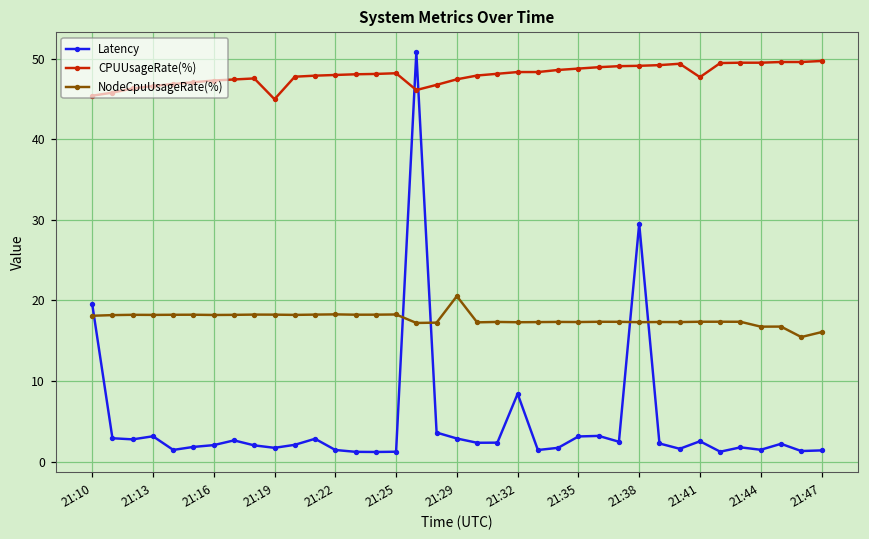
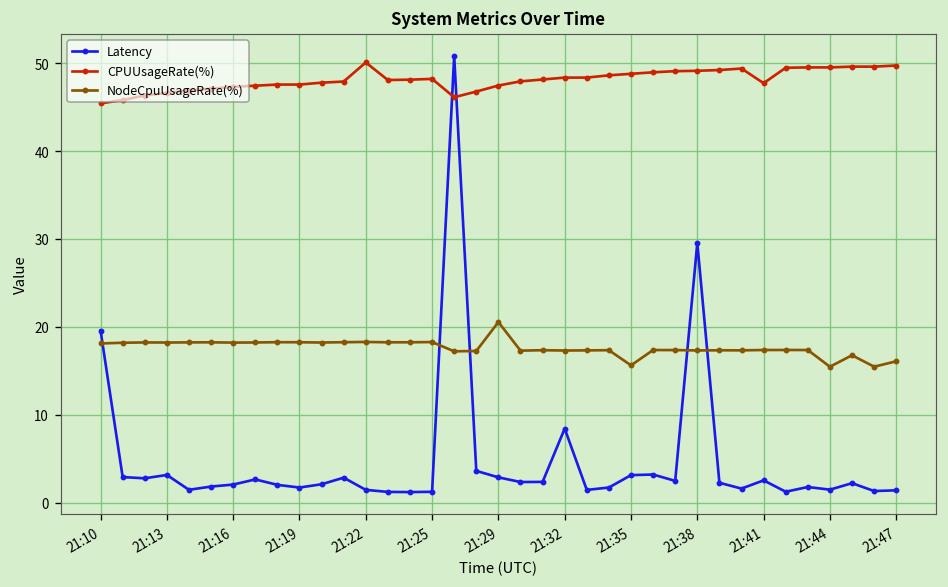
  {
    "Latency": {
      "21:10": 20,
      "21:13": 3,
      "21:16": 2,
      "21:19": 2,
      "21:22": 1,
      "21:25": 1,
      "21:29": 3,
      "21:32": 8,
      "21:35": 3,
      "21:38": 30,
      "21:41": 3,
      "21:44": 1,
      "21:47": 1
    },
    "CPUUsageRate(%)": {
      "21:10": 45,
-     "21:19": 45,
-     "21:22": 48,
+     "21:19": 48,
+     "21:22": 50,
      "21:25": 48,
      "21:29": 47,
      "21:32": 48,
      "21:35": 49,
      "21:38": 49,
      "21:41": 48,
      "21:44": 50,
      "21:47": 50
    },
    "NodeCpuUsageRate(%)": {
      "21:10": 18,
      "21:13": 18,
      "21:16": 18,
      "21:19": 18,
      "21:22": 18,
      "21:25": 18,
      "21:29": 21,
      "21:32": 17,
-     "21:35": 17,
+     "21:35": 16,
      "21:38": 17,
      "21:41": 17,
-     "21:44": 17,
+     "21:44": 15,
      "21:47": 16
    }
  }
